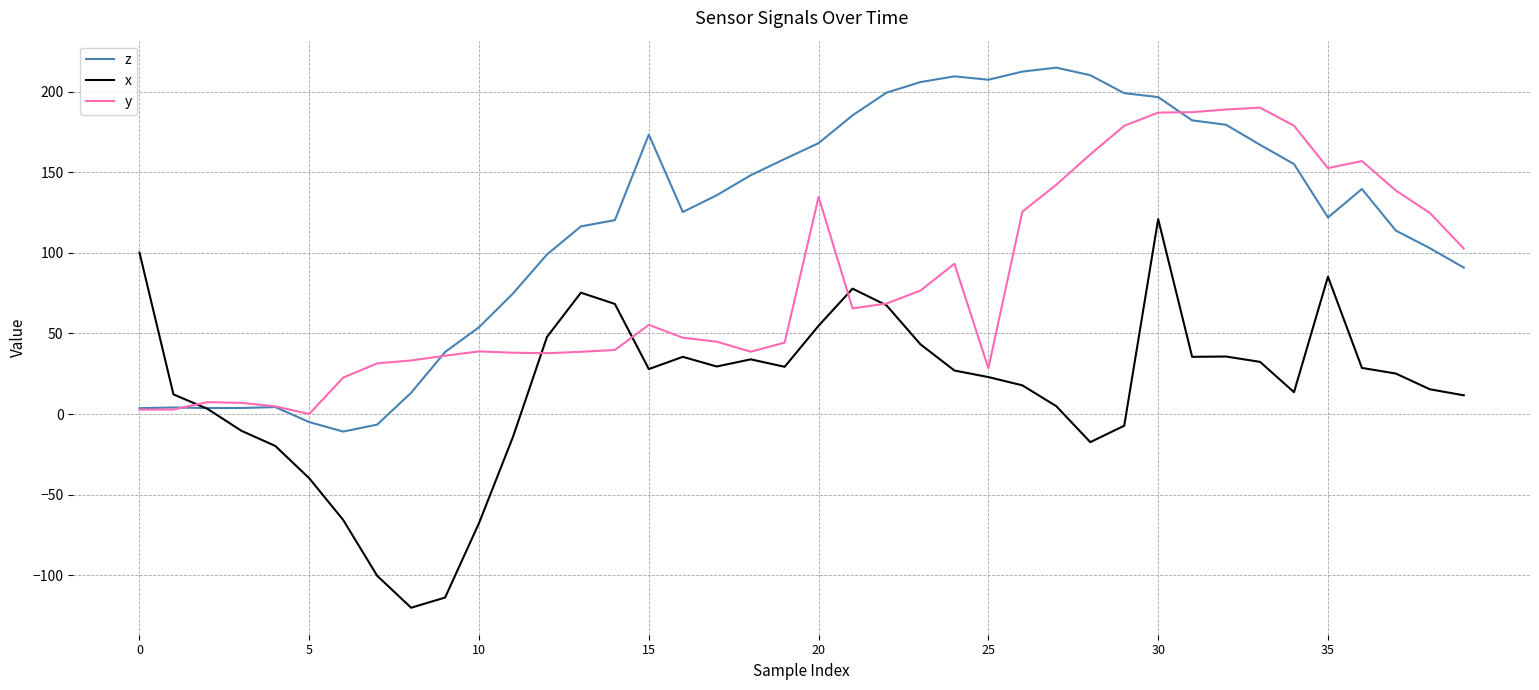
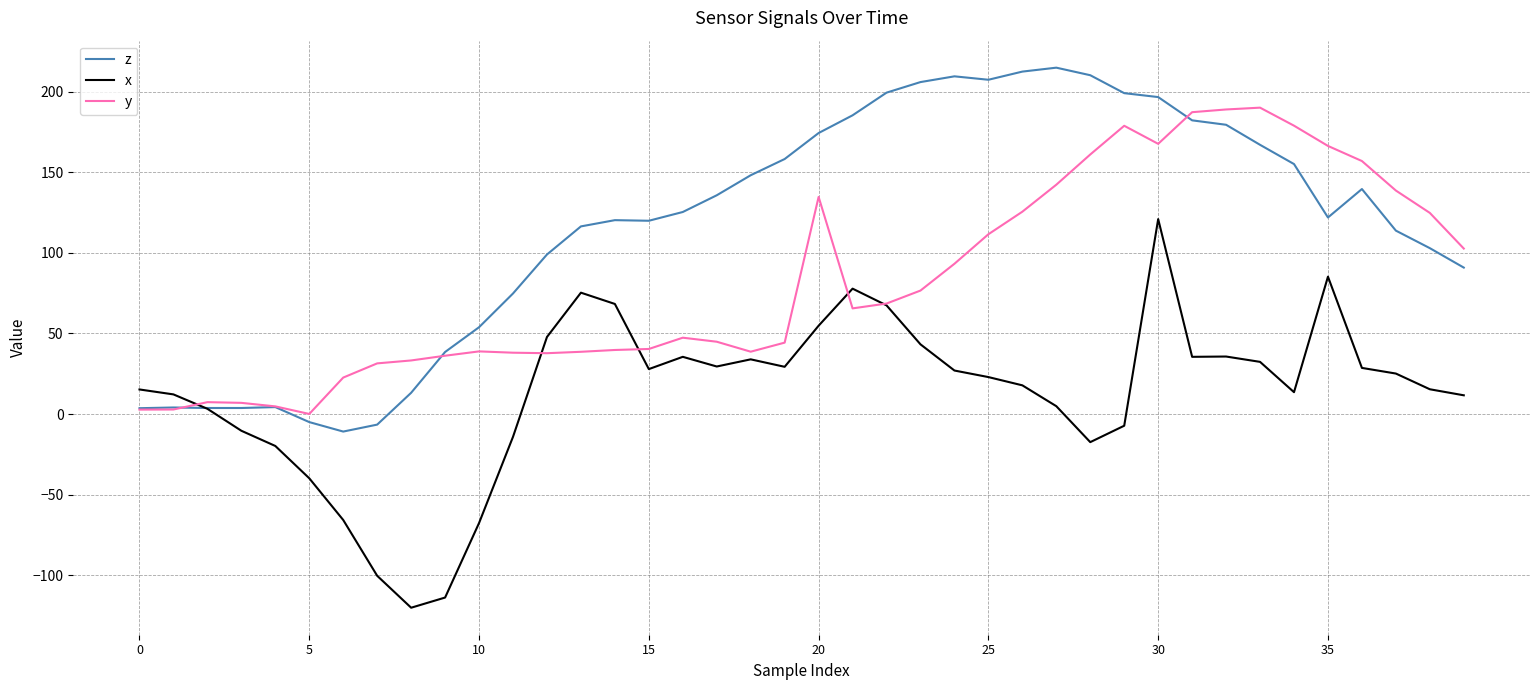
  {
    "z": {
      "5": -5,
      "10": 54,
-     "15": 173,
-     "20": 168,
+     "15": 120,
+     "20": 174,
      "25": 207,
      "30": 197,
      "35": 122
    },
    "x": {
-     "0": 100,
+     "0": 15,
      "5": -40,
      "10": -68,
      "15": 28,
      "20": 55,
      "25": 23,
      "30": 121,
      "35": 85
    },
    "y": {
      "5": 0,
      "10": 39,
-     "15": 55,
+     "15": 40,
      "20": 135,
-     "25": 28,
-     "30": 187,
-     "35": 153
+     "25": 112,
+     "30": 168,
+     "35": 166
    }
  }
